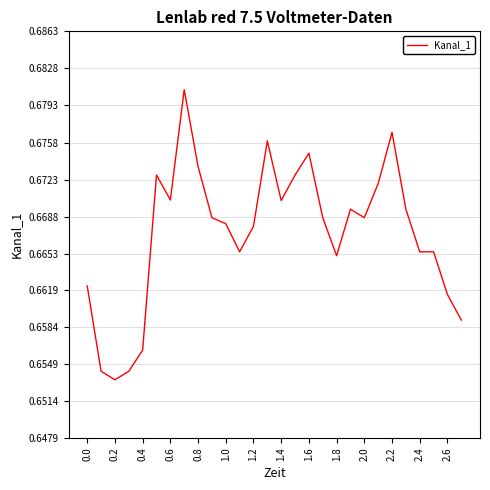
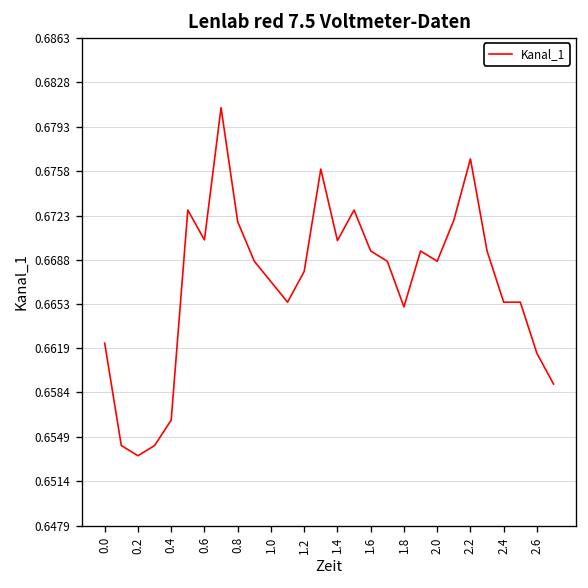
  {
    "0.0": 0.6623,
    "0.2": 0.6534,
    "0.4": 0.6562,
    "0.6": 0.6704,
-   "0.8": 0.6735,
-   "1.0": 0.6681,
+   "0.8": 0.6718,
+   "1.0": 0.6671,
    "1.2": 0.6679,
    "1.4": 0.6703,
-   "1.6": 0.6748,
+   "1.6": 0.6695,
    "1.8": 0.6651,
    "2.0": 0.6687,
    "2.2": 0.6768,
    "2.4": 0.6655,
    "2.6": 0.6615
  }
